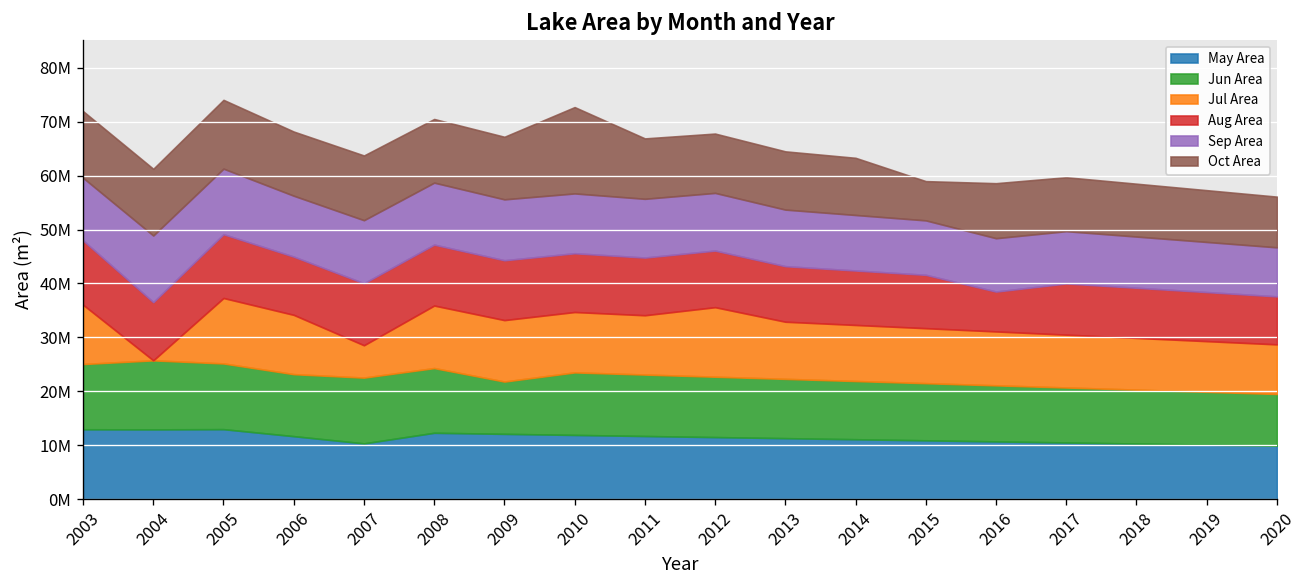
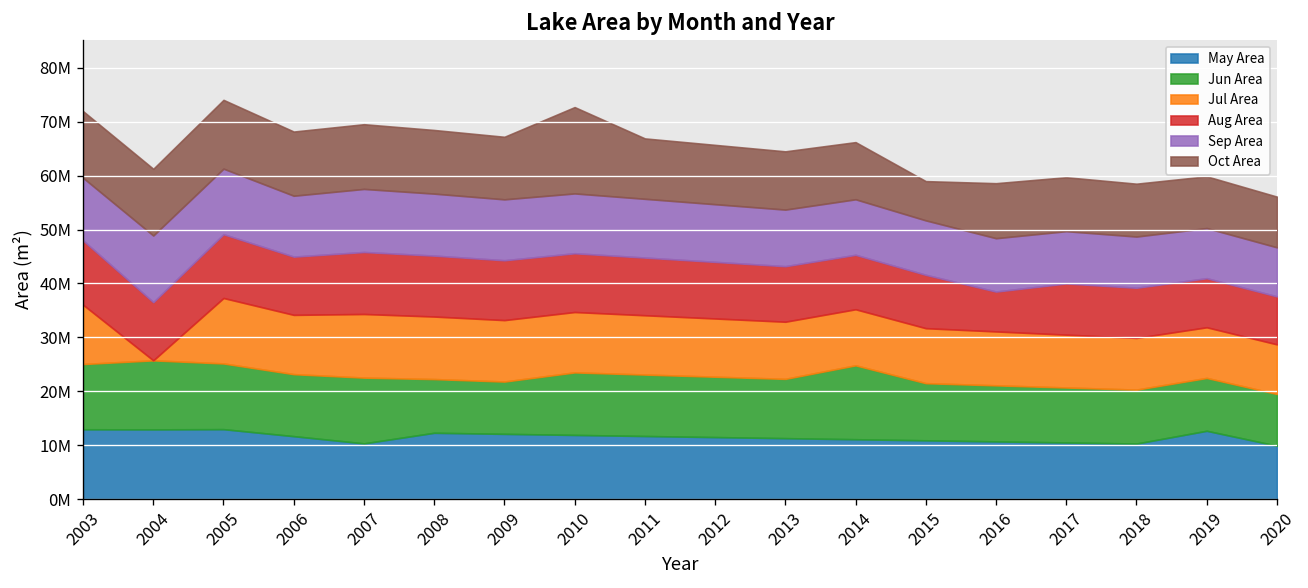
  {
    "May Area": {
      "2003": 13000000,
      "2004": 13000000,
      "2005": 13000000,
      "2006": 12000000,
      "2007": 10000000,
      "2008": 12000000,
      "2009": 12000000,
      "2010": 12000000,
      "2011": 12000000,
      "2012": 12000000,
      "2013": 11000000,
      "2014": 11000000,
      "2015": 11000000,
      "2016": 11000000,
      "2017": 11000000,
      "2018": 10000000,
-     "2019": 10000000,
+     "2019": 13000000,
      "2020": 10000000
    },
    "Jun Area": {
      "2003": 12000000,
      "2005": 12000000,
      "2006": 12000000,
      "2007": 12000000,
-     "2008": 12000000,
+     "2008": 10000000,
      "2009": 10000000,
      "2010": 12000000,
      "2011": 11000000,
      "2012": 11000000,
      "2013": 11000000,
-     "2014": 11000000,
+     "2014": 14000000,
      "2015": 11000000,
      "2016": 10000000,
      "2017": 10000000,
      "2018": 10000000,
      "2019": 10000000,
      "2020": 10000000
    },
    "Jul Area": {
      "2003": 11000000,
      "2005": 12000000,
      "2006": 11000000,
-     "2007": 6000000,
+     "2007": 12000000,
      "2008": 12000000,
      "2009": 11000000,
      "2010": 11000000,
      "2011": 11000000,
-     "2012": 13000000,
+     "2012": 11000000,
      "2013": 11000000,
      "2014": 10000000,
      "2015": 10000000,
      "2016": 10000000,
      "2017": 10000000,
      "2018": 10000000,
      "2019": 9000000,
      "2020": 9000000
    },
    "Aug Area": {
      "2003": 12000000,
      "2004": 11000000,
      "2005": 12000000,
      "2006": 11000000,
      "2007": 11000000,
      "2008": 11000000,
      "2009": 11000000,
      "2010": 11000000,
      "2011": 11000000,
      "2012": 11000000,
      "2013": 10000000,
      "2014": 10000000,
      "2015": 10000000,
      "2016": 7000000,
      "2017": 10000000,
      "2018": 9000000,
      "2019": 9000000,
      "2020": 9000000
    },
    "Sep Area": {
      "2003": 12000000,
      "2004": 12000000,
      "2005": 12000000,
      "2006": 11000000,
      "2007": 12000000,
      "2008": 12000000,
      "2009": 11000000,
      "2010": 11000000,
      "2011": 11000000,
      "2012": 11000000,
      "2013": 11000000,
      "2014": 10000000,
      "2015": 10000000,
      "2016": 10000000,
      "2017": 10000000,
      "2018": 10000000,
      "2019": 9000000,
      "2020": 9000000
    },
    "Oct Area": {
      "2003": 12000000,
      "2004": 12000000,
      "2005": 13000000,
      "2006": 12000000,
      "2007": 12000000,
      "2008": 12000000,
      "2009": 12000000,
      "2010": 16000000,
      "2011": 11000000,
      "2012": 11000000,
      "2013": 11000000,
      "2014": 11000000,
      "2015": 7000000,
      "2016": 10000000,
      "2017": 10000000,
      "2018": 10000000,
      "2019": 10000000,
      "2020": 9000000
    }
  }
